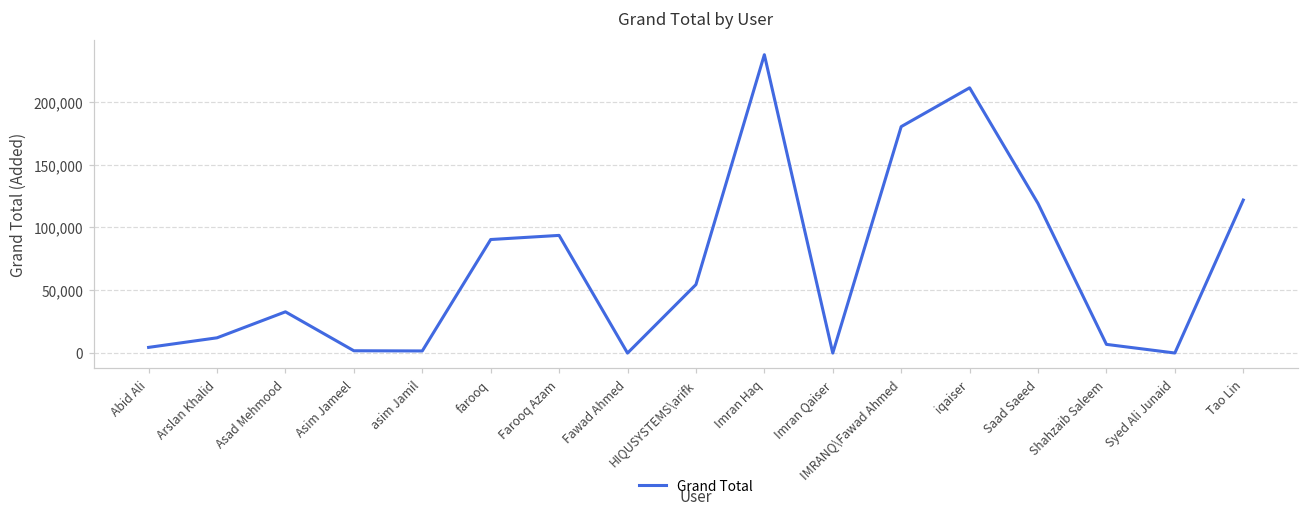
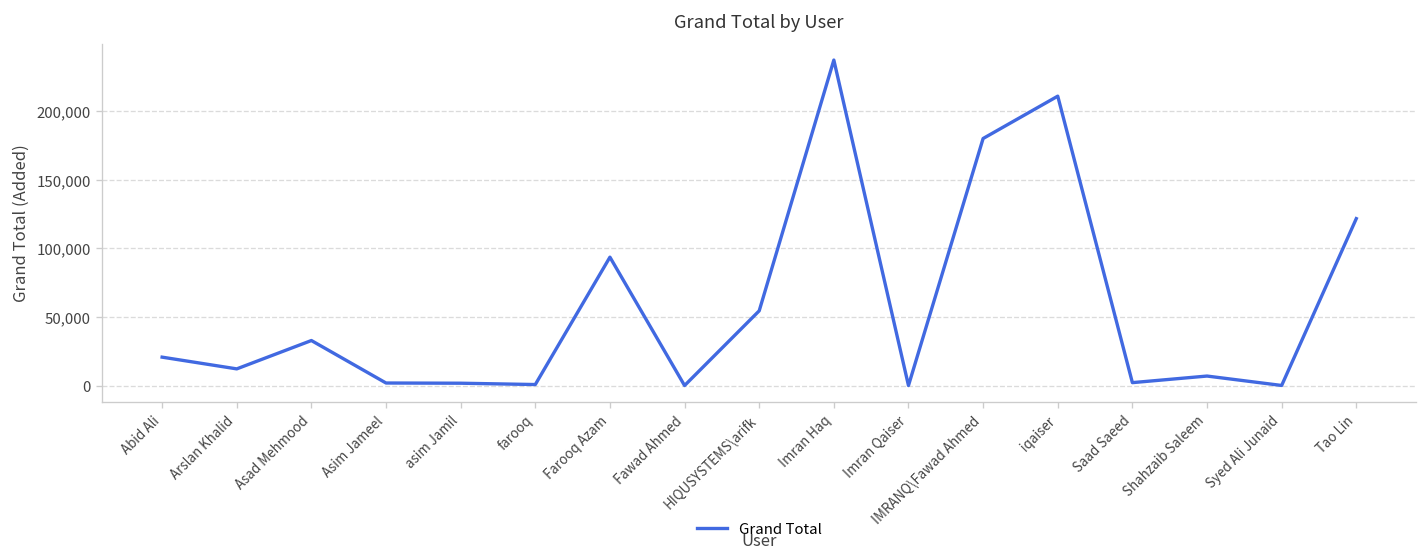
  {
-   "Abid Ali": "5,000",
+   "Abid Ali": "21,000",
    "Arslan Khalid": "12,000",
    "Asad Mehmood": "33,000",
    "Asim Jameel": "2,000",
    "asim Jamil": "2,000",
-   "farooq": "90,000",
+   "farooq": "1,000",
    "Farooq Azam": "94,000",
    "Fawad Ahmed": "0",
    "HIQUSYSTEMS\\arifk": "55,000",
    "Imran Haq": "237,000",
    "Imran Qaiser": "0",
    "IMRANQ\\Fawad Ahmed": "180,000",
    "iqaiser": "211,000",
-   "Saad Saeed": "119,000",
+   "Saad Saeed": "2,000",
    "Shahzaib Saleem": "7,000",
    "Syed Ali Junaid": "0",
    "Tao Lin": "122,000"
  }
